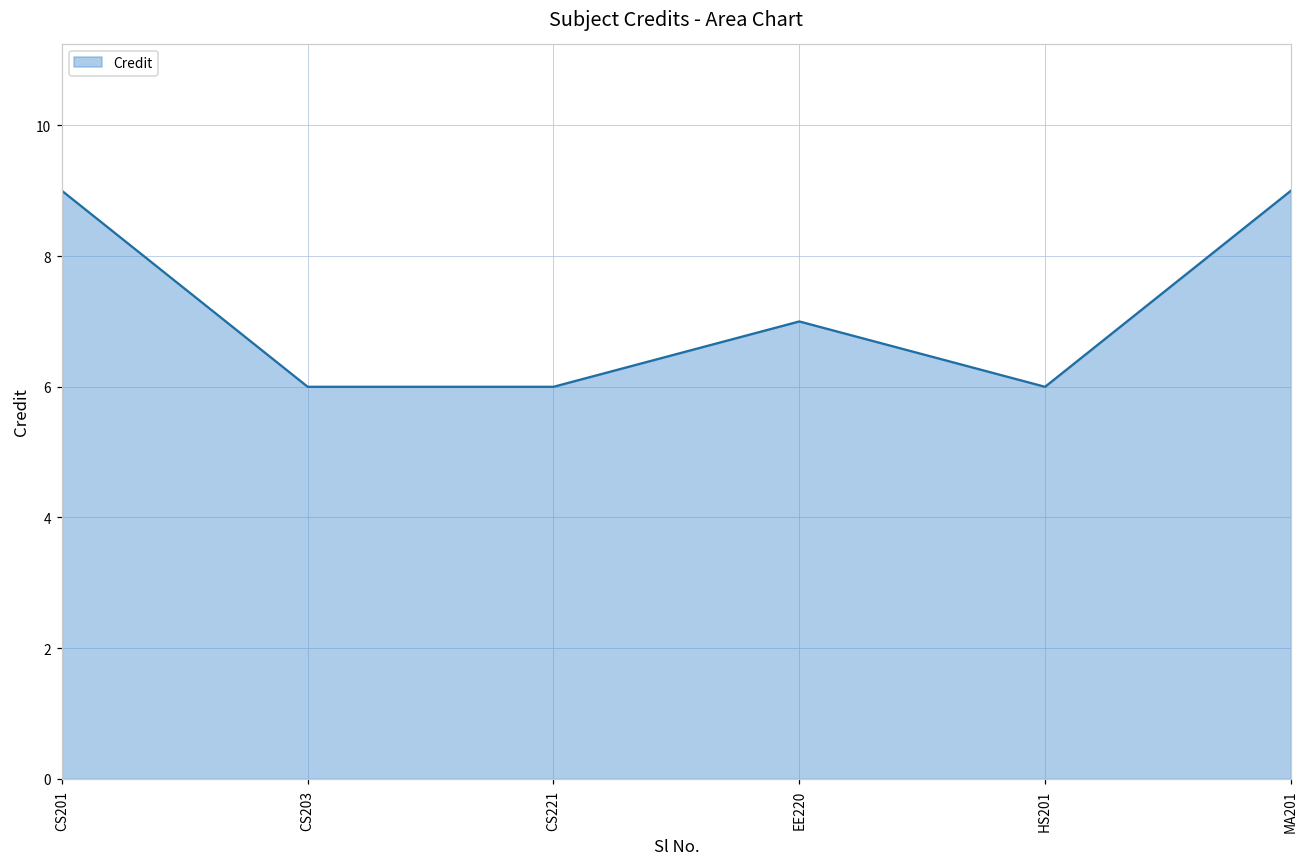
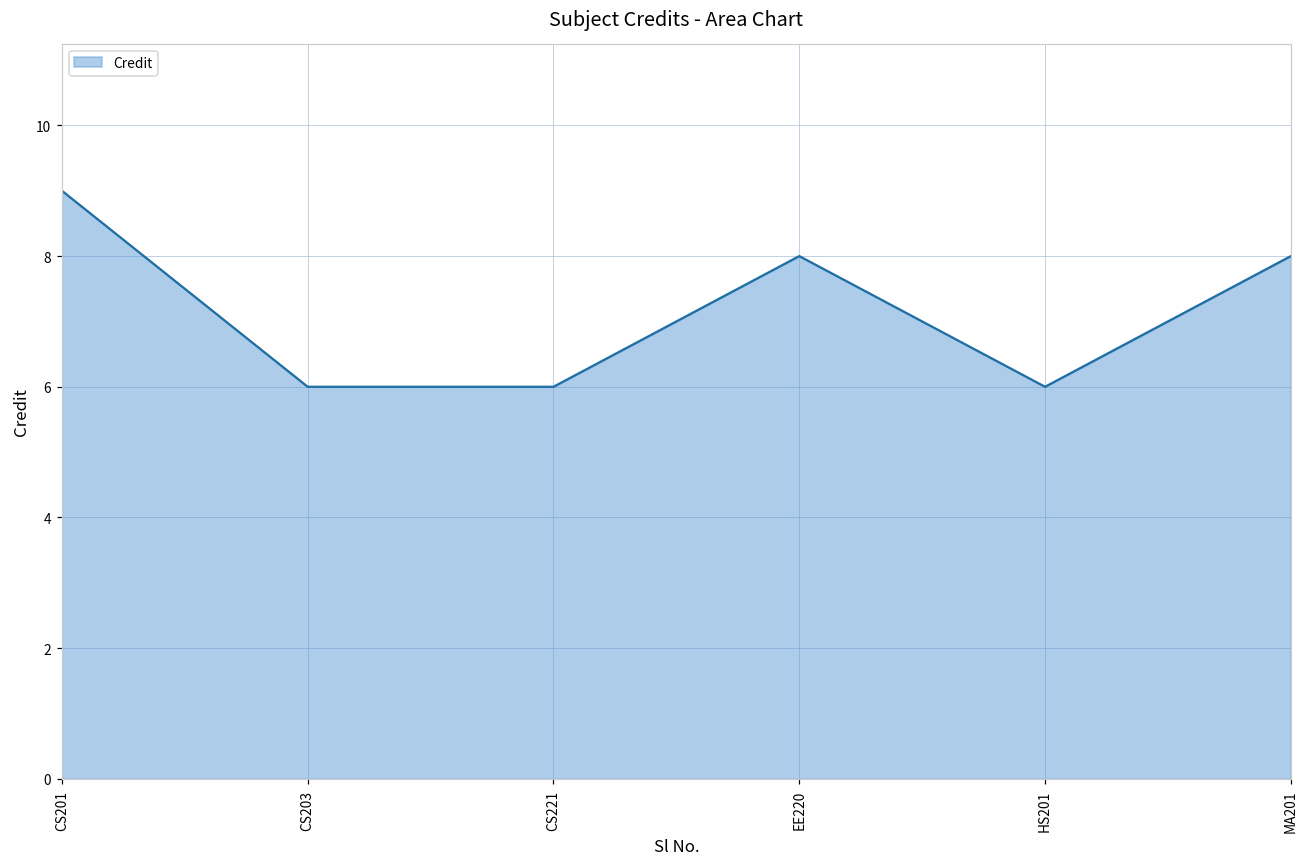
  {
    "CS201": 9,
    "CS203": 6,
    "CS221": 6,
-   "EE220": 7,
+   "EE220": 8,
    "HS201": 6,
-   "MA201": 9
+   "MA201": 8
  }
